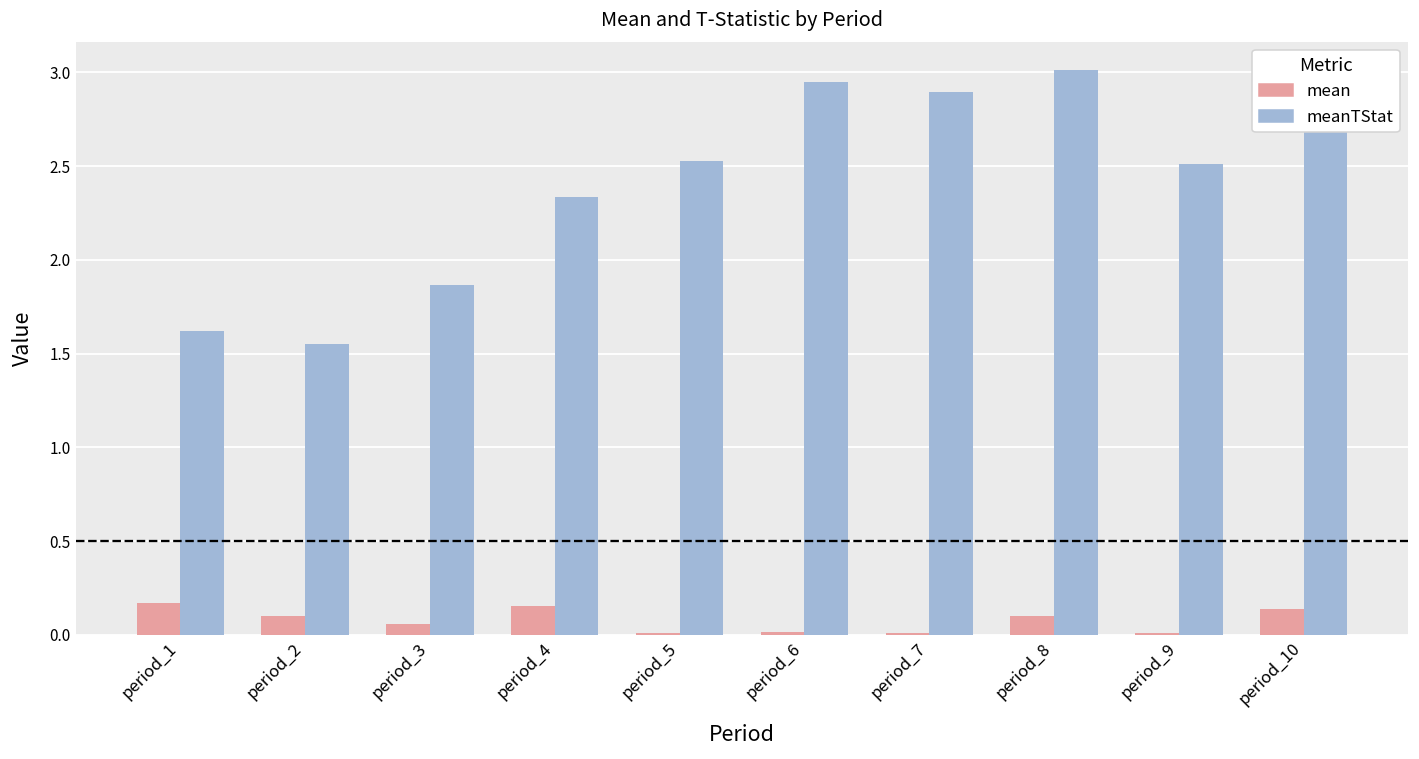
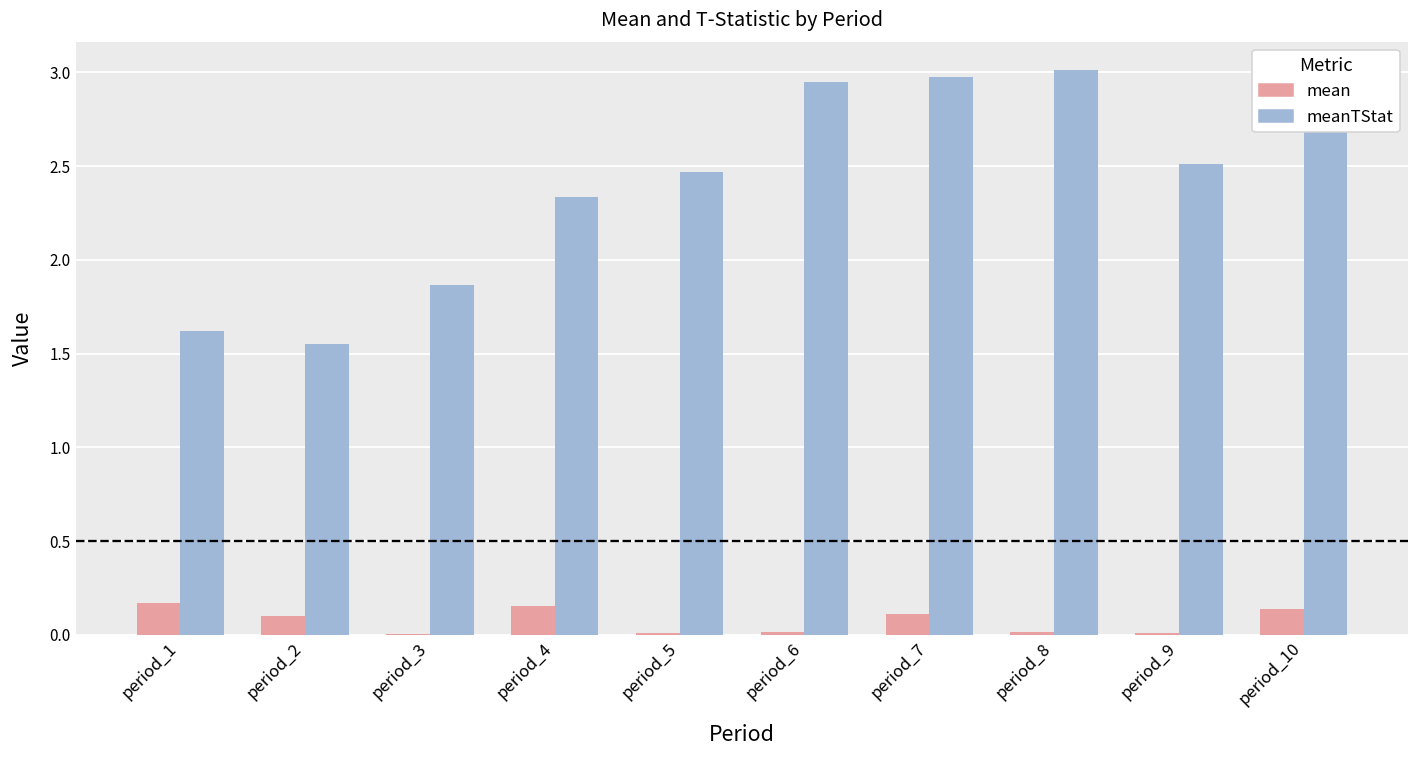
  {
    "mean": {
      "period_1": 0.17,
      "period_2": 0.10,
-     "period_3": 0.06,
+     "period_3": 0.01,
      "period_4": 0.16,
-     "period_7": 0.01,
-     "period_8": 0.10,
+     "period_7": 0.11,
+     "period_8": 0.01,
      "period_10": 0.14
    },
    "meanTStat": {
      "period_1": 1.62,
      "period_2": 1.55,
      "period_3": 1.87,
      "period_4": 2.33,
-     "period_5": 2.53,
+     "period_5": 2.47,
      "period_6": 2.95,
-     "period_7": 2.90,
+     "period_7": 2.97,
      "period_8": 3.01,
      "period_9": 2.51
    }
  }
